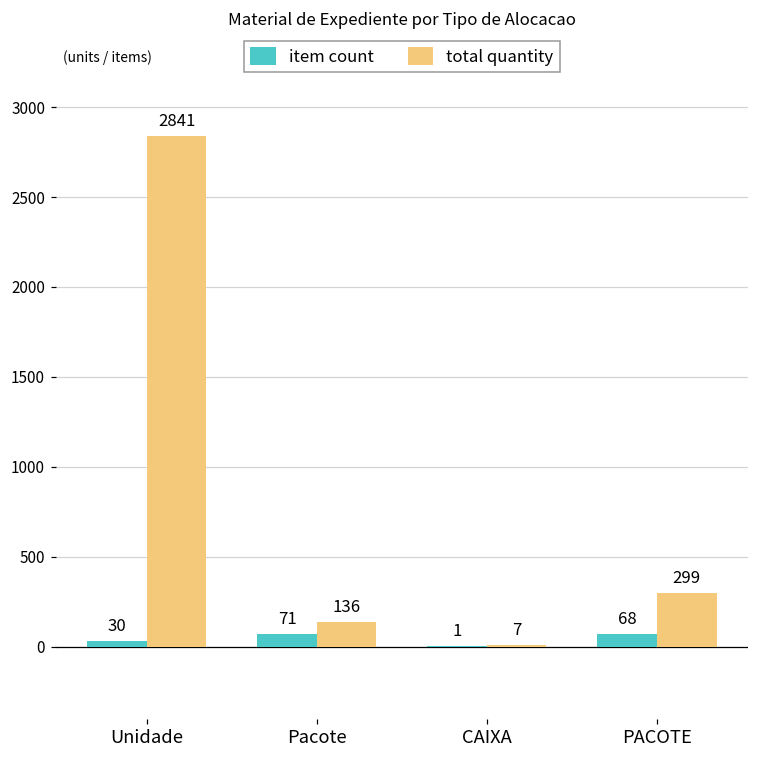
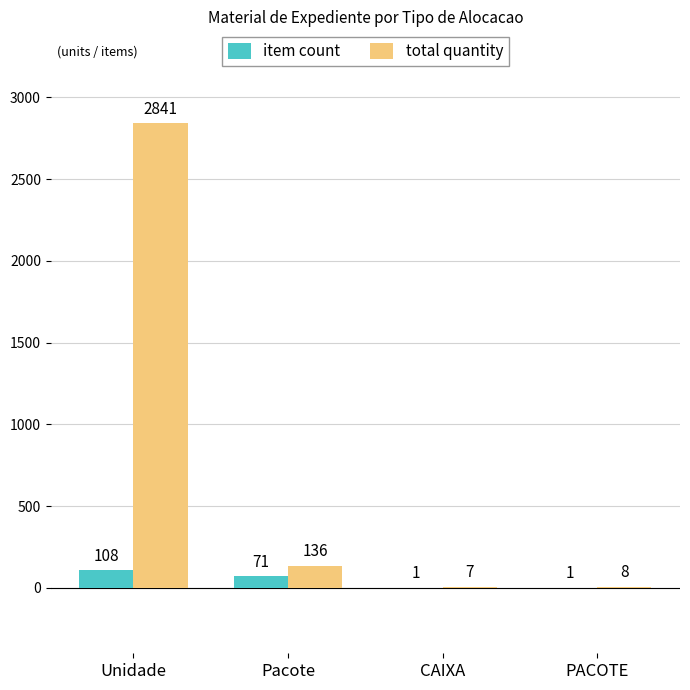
  {
    "item count": {
-     "Unidade": 30,
+     "Unidade": 108,
      "Pacote": 71,
      "CAIXA": 1,
-     "PACOTE": 68
+     "PACOTE": 1
    },
    "total quantity": {
      "Unidade": 2841,
      "Pacote": 136,
      "CAIXA": 7,
-     "PACOTE": 299
+     "PACOTE": 8
    }
  }
